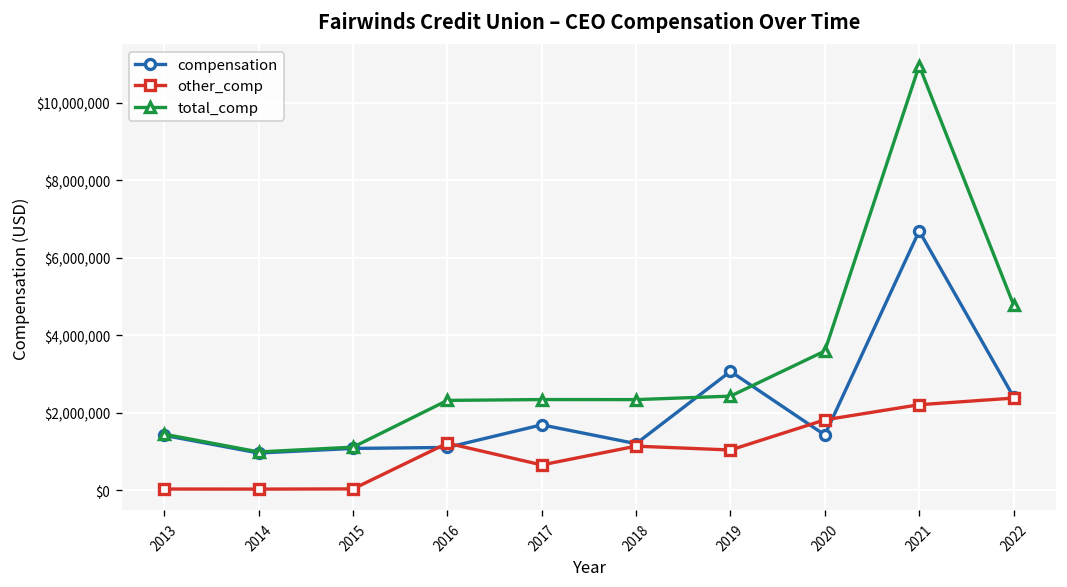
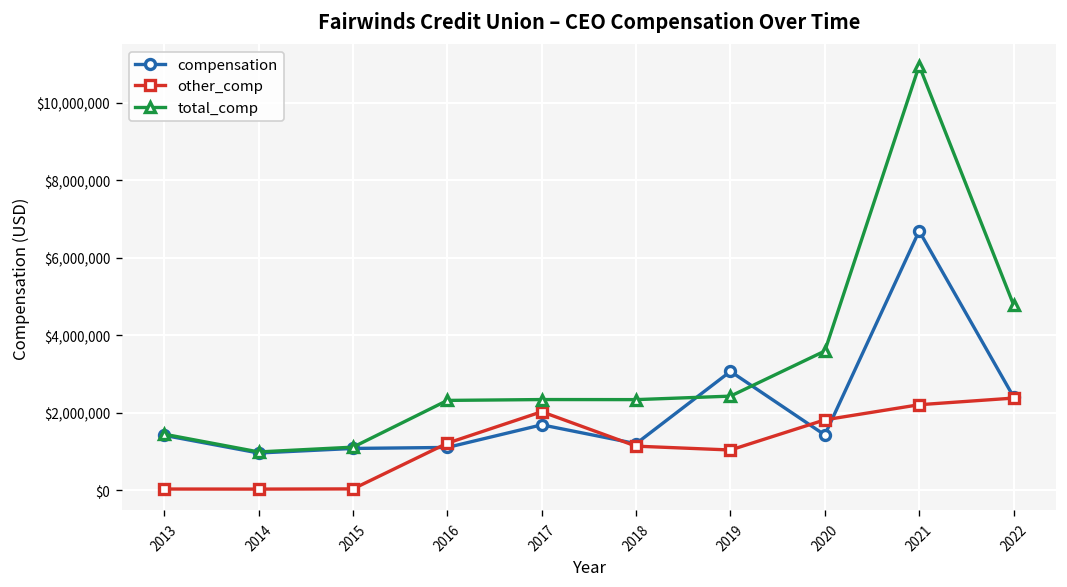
  {
    "compensation": {
      "2016": "$1,100,000",
      "2017": "$1,700,000",
      "2019": "$3,100,000",
      "2020": "$1,400,000",
      "2021": "$6,700,000"
    },
    "other_comp": {
      "2013": "$0",
      "2014": "$0",
      "2015": "$0",
      "2016": "$1,200,000",
-     "2017": "$700,000",
+     "2017": "$2,000,000",
      "2019": "$1,000,000",
      "2020": "$1,800,000",
      "2021": "$2,200,000"
    },
    "total_comp": {
      "2016": "$2,300,000",
      "2017": "$2,300,000",
      "2018": "$2,300,000",
      "2019": "$2,400,000",
      "2020": "$3,600,000",
      "2021": "$11,000,000",
      "2022": "$4,800,000"
    }
  }
